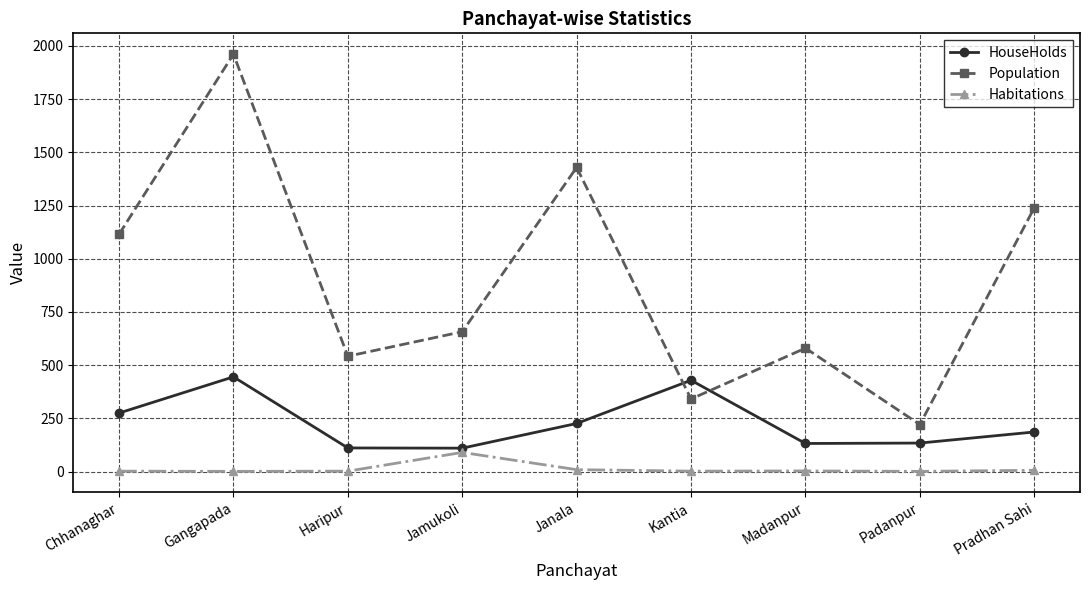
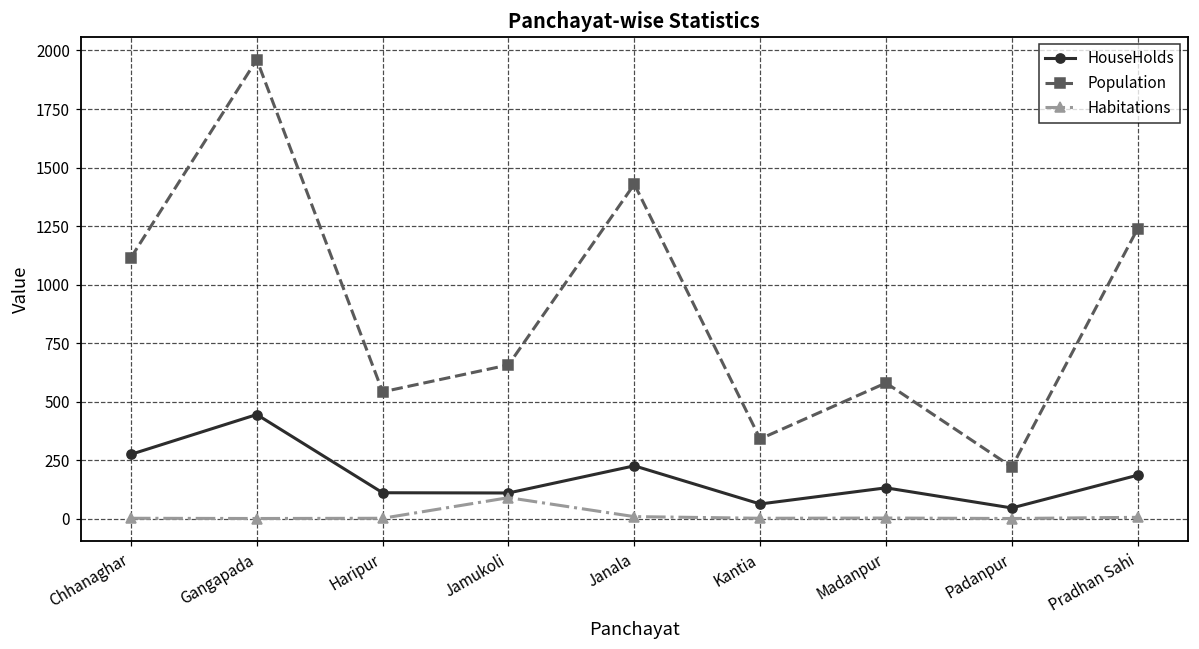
  {
    "HouseHolds": {
      "Chhanaghar": 280,
      "Gangapada": 450,
      "Haripur": 110,
      "Jamukoli": 110,
      "Janala": 230,
-     "Kantia": 430,
+     "Kantia": 60,
      "Madanpur": 130,
-     "Padanpur": 130,
+     "Padanpur": 50,
      "Pradhan Sahi": 190
    },
    "Population": {
      "Chhanaghar": 1120,
      "Gangapada": 1960,
      "Haripur": 540,
      "Jamukoli": 660,
      "Janala": 1430,
      "Kantia": 340,
      "Madanpur": 580,
      "Padanpur": 220,
      "Pradhan Sahi": 1240
    },
    "Habitations": {
      "Chhanaghar": 0,
      "Gangapada": 0,
      "Haripur": 0,
      "Jamukoli": 90,
      "Janala": 10,
      "Kantia": 0,
      "Madanpur": 0,
      "Padanpur": 0,
      "Pradhan Sahi": 10
    }
  }
